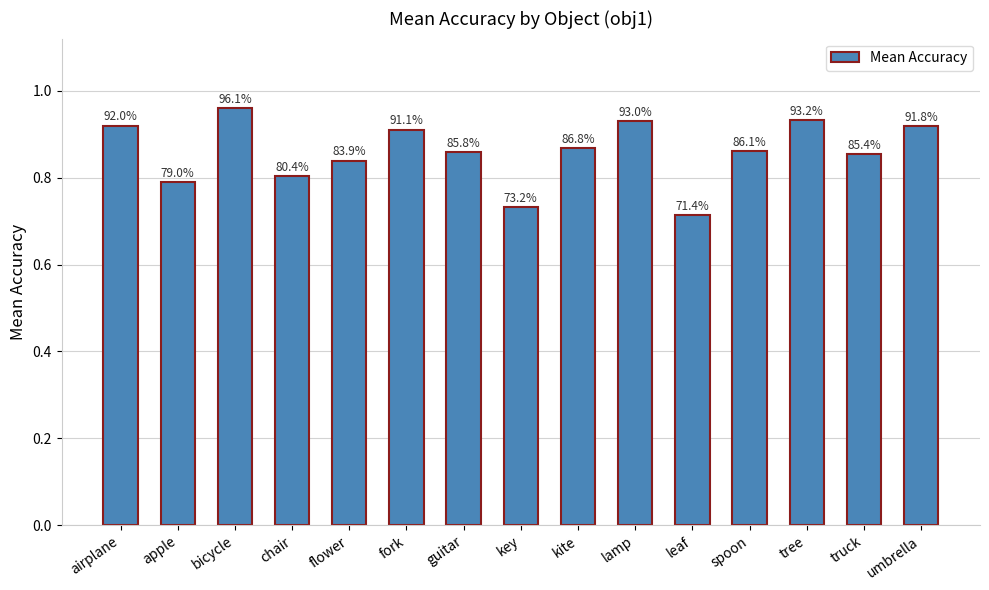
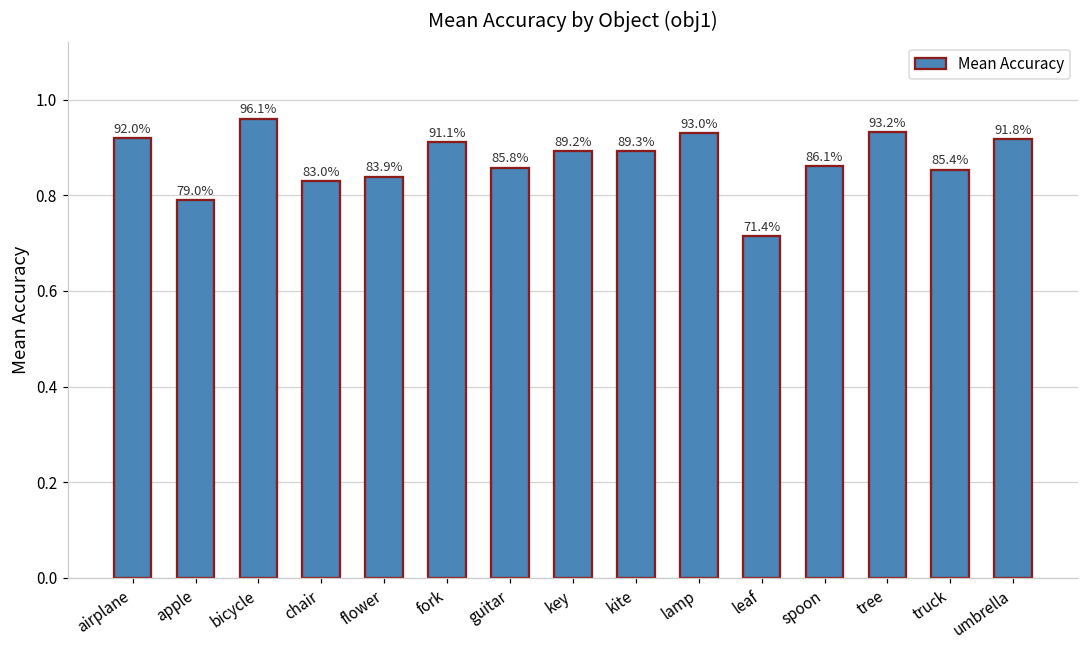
  {
    "airplane": "92.0%",
    "apple": "79.0%",
    "bicycle": "96.1%",
-   "chair": "80.4%",
+   "chair": "83.0%",
    "flower": "83.9%",
    "fork": "91.1%",
    "guitar": "85.8%",
-   "key": "73.2%",
-   "kite": "86.8%",
+   "key": "89.2%",
+   "kite": "89.3%",
    "lamp": "93.0%",
    "leaf": "71.4%",
    "spoon": "86.1%",
    "tree": "93.2%",
    "truck": "85.4%",
    "umbrella": "91.8%"
  }
